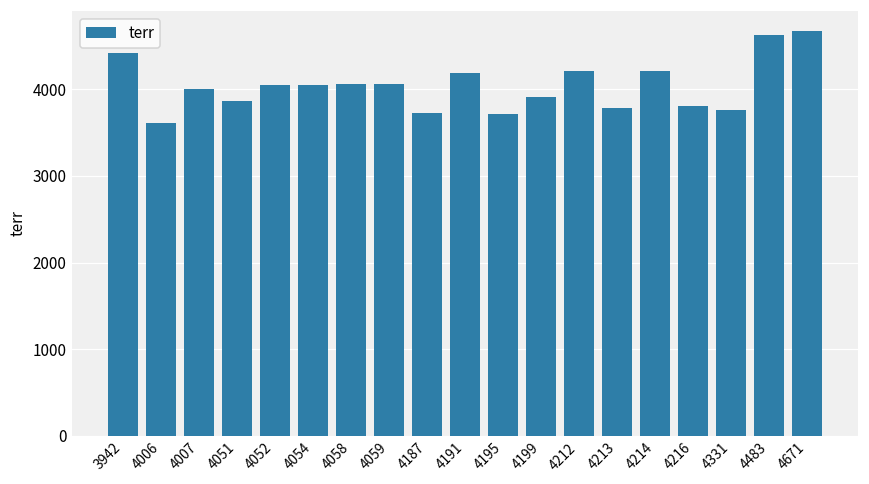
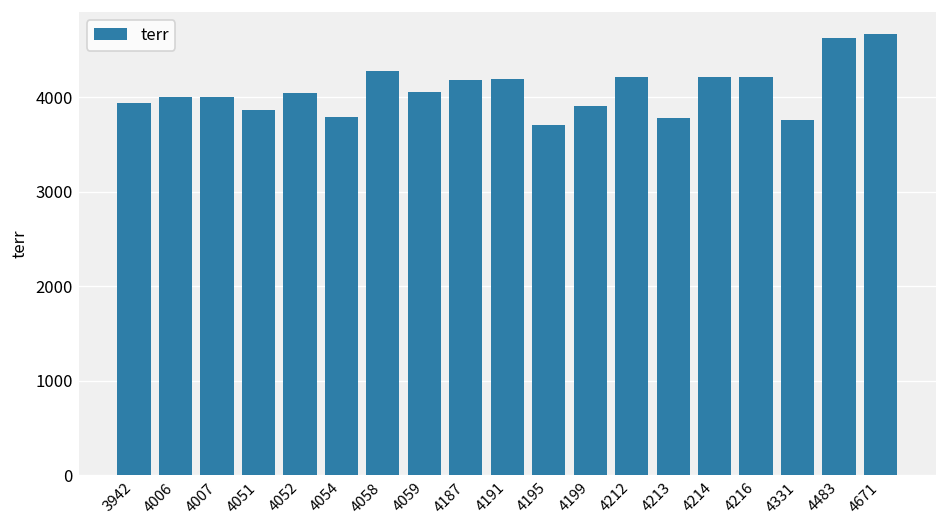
  {
-   "3942": 4400,
-   "4006": 3600,
+   "3942": 3900,
+   "4006": 4000,
    "4007": 4000,
    "4051": 3900,
    "4052": 4100,
-   "4054": 4100,
-   "4058": 4100,
+   "4054": 3800,
+   "4058": 4300,
    "4059": 4100,
-   "4187": 3700,
+   "4187": 4200,
    "4191": 4200,
    "4195": 3700,
    "4199": 3900,
    "4212": 4200,
    "4213": 3800,
    "4214": 4200,
-   "4216": 3800,
+   "4216": 4200,
    "4331": 3800,
    "4483": 4600,
    "4671": 4700
  }
